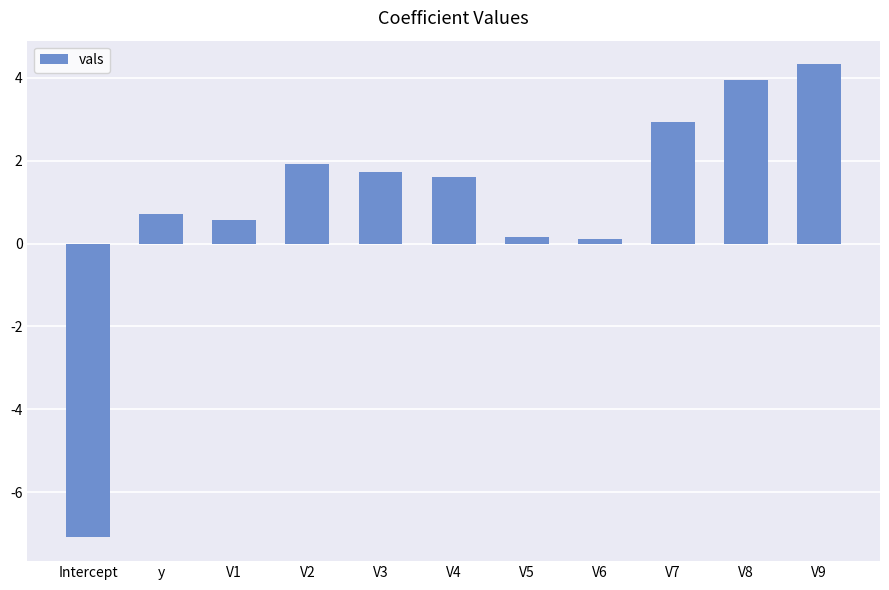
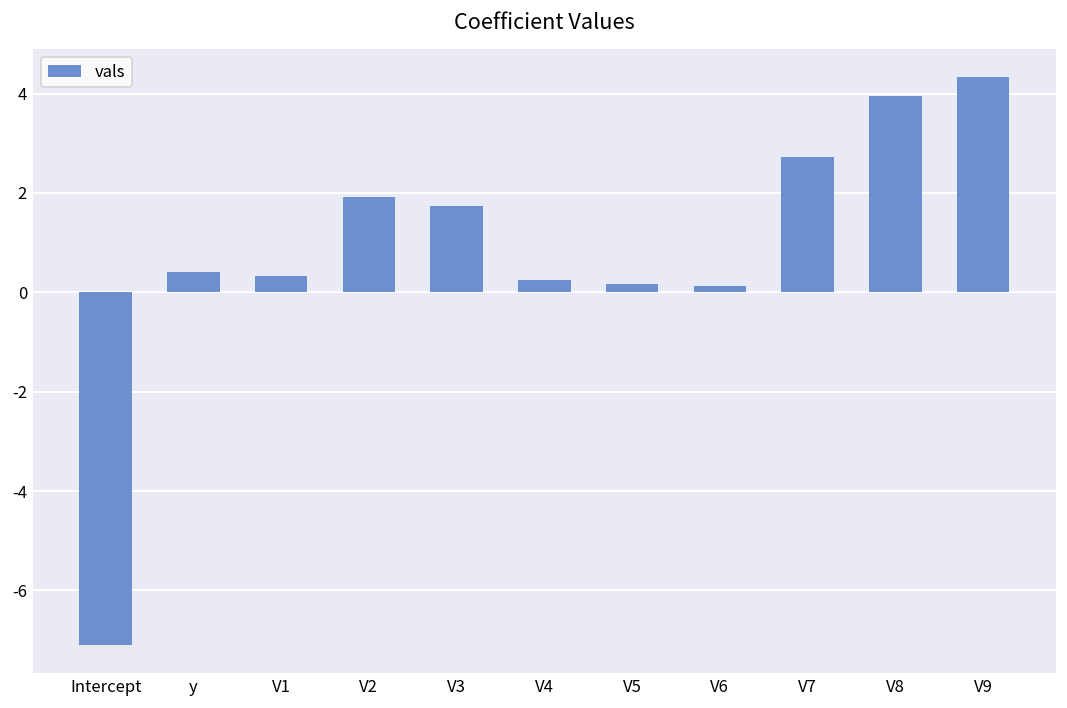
  {
    "Intercept": -7.1,
-   "y": 0.7,
-   "V1": 0.6,
+   "y": 0.4,
+   "V1": 0.3,
    "V2": 1.9,
    "V3": 1.7,
-   "V4": 1.6,
+   "V4": 0.3,
    "V5": 0.2,
    "V6": 0.1,
-   "V7": 2.9,
+   "V7": 2.7,
    "V8": 4.0,
    "V9": 4.3
  }
